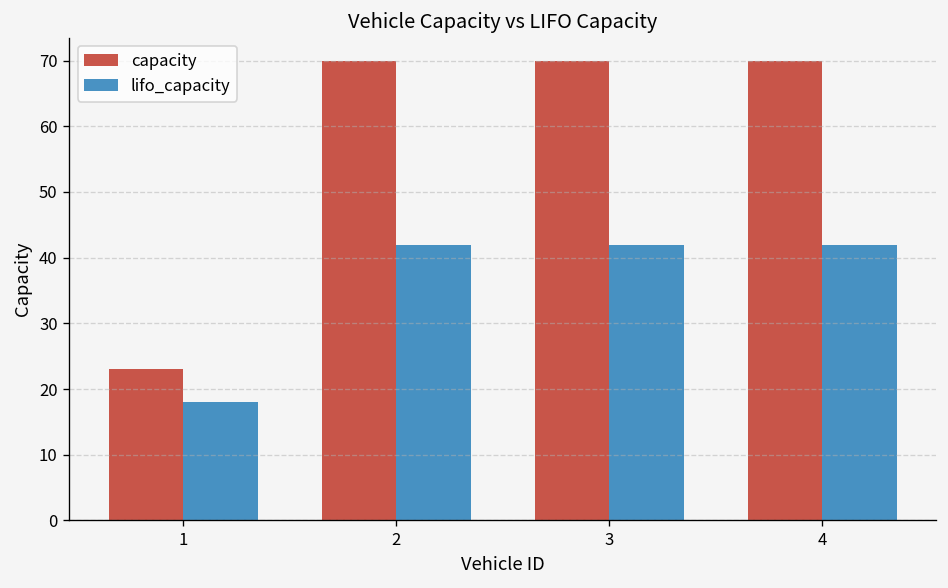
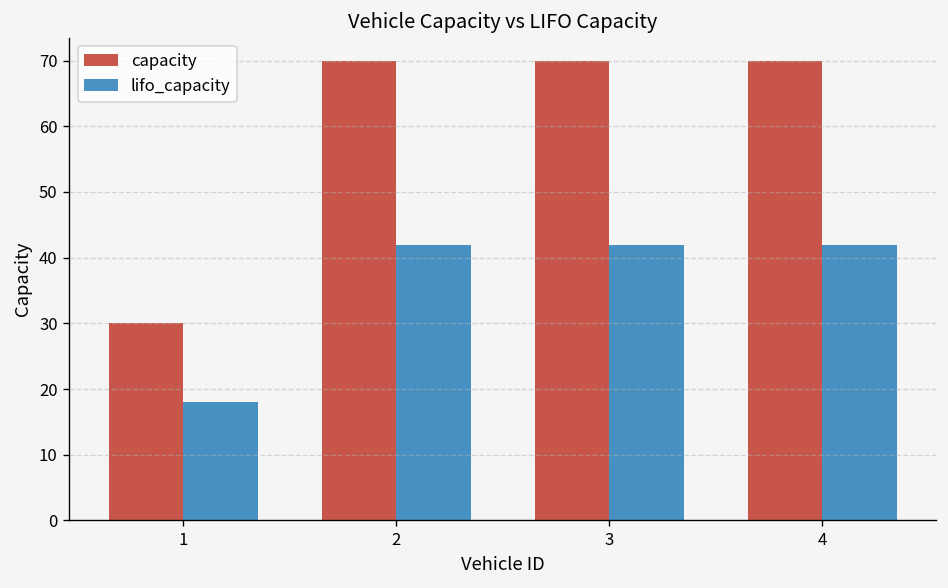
  {
    "capacity": {
-     "1": 23,
+     "1": 30,
      "2": 70,
      "3": 70,
      "4": 70
    },
    "lifo_capacity": {
      "1": 18,
      "2": 42,
      "3": 42,
      "4": 42
    }
  }
